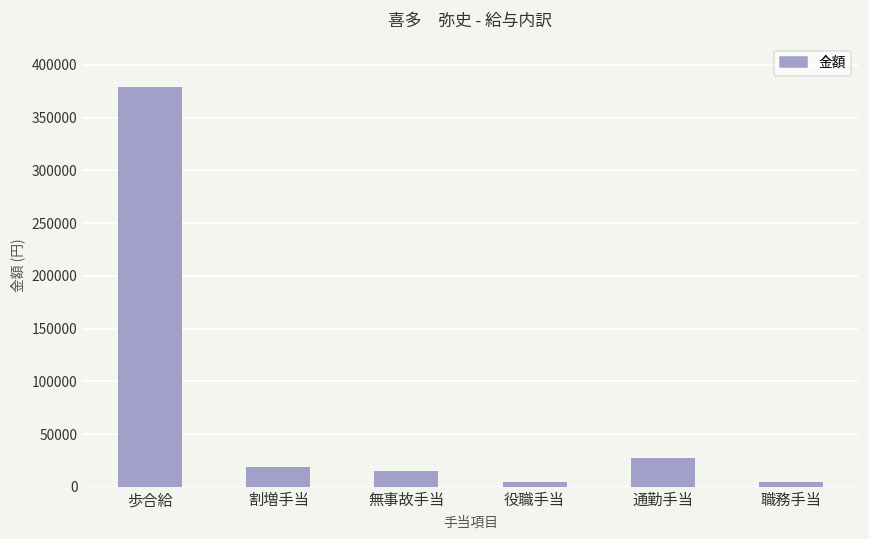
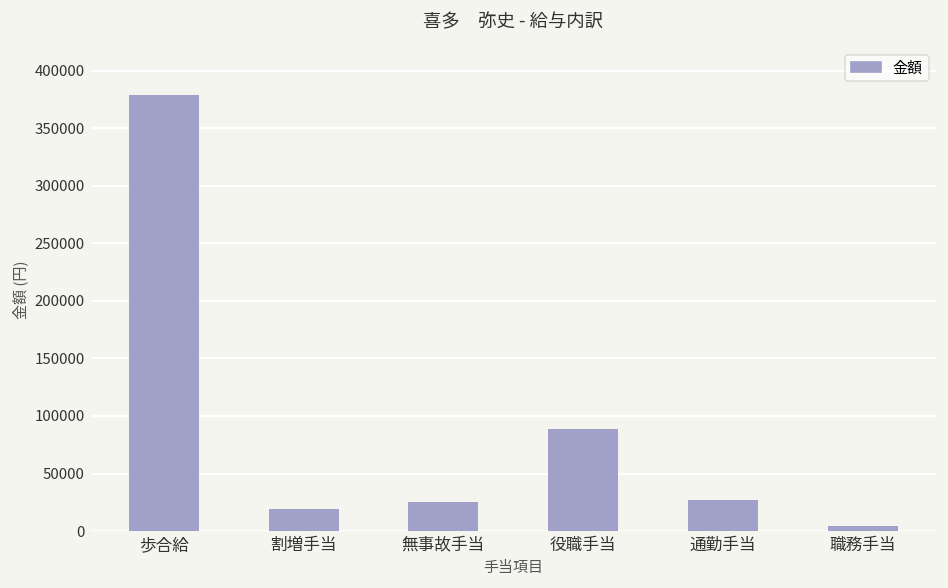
  {
    "歩合給": 380000,
    "割増手当": 20000,
-   "無事故手当": 20000,
-   "役職手当": 10000,
+   "無事故手当": 30000,
+   "役職手当": 90000,
    "通勤手当": 30000,
    "職務手当": 0
  }
